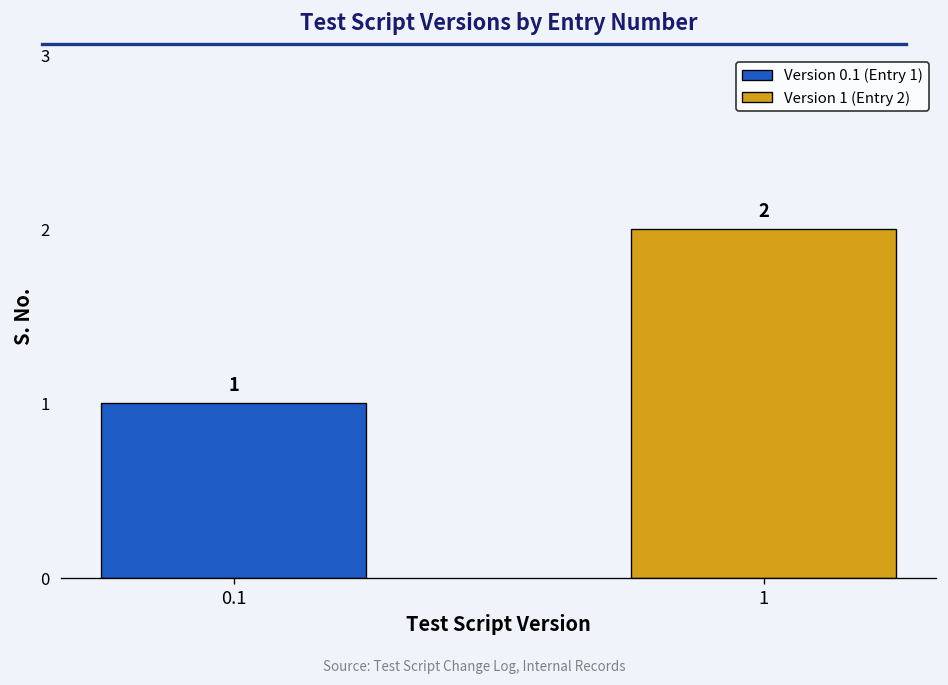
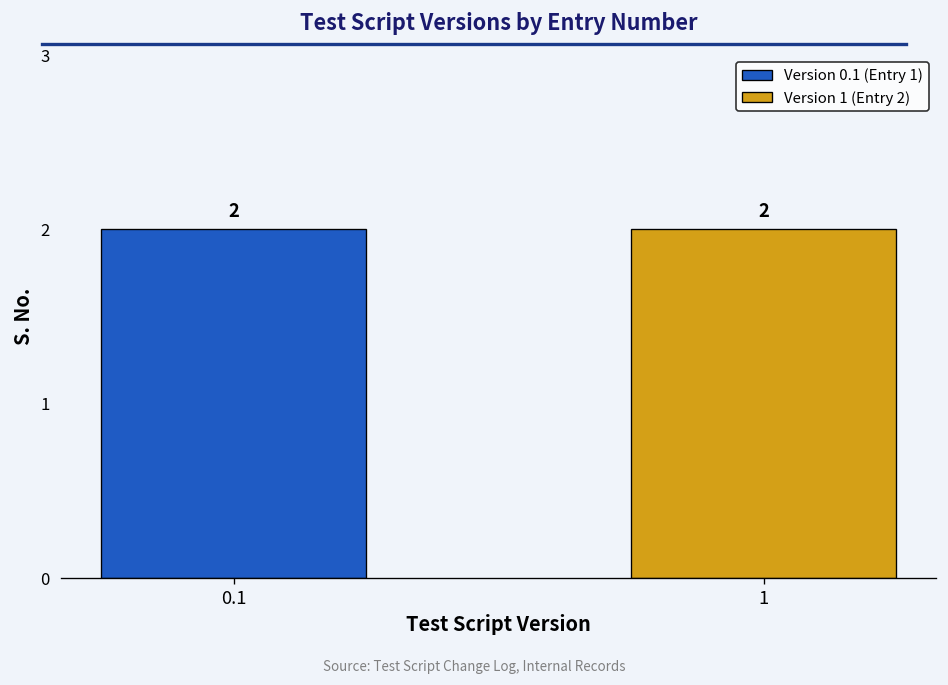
  {
-   "0.1": 1,
+   "0.1": 2,
    "1": 2
  }
